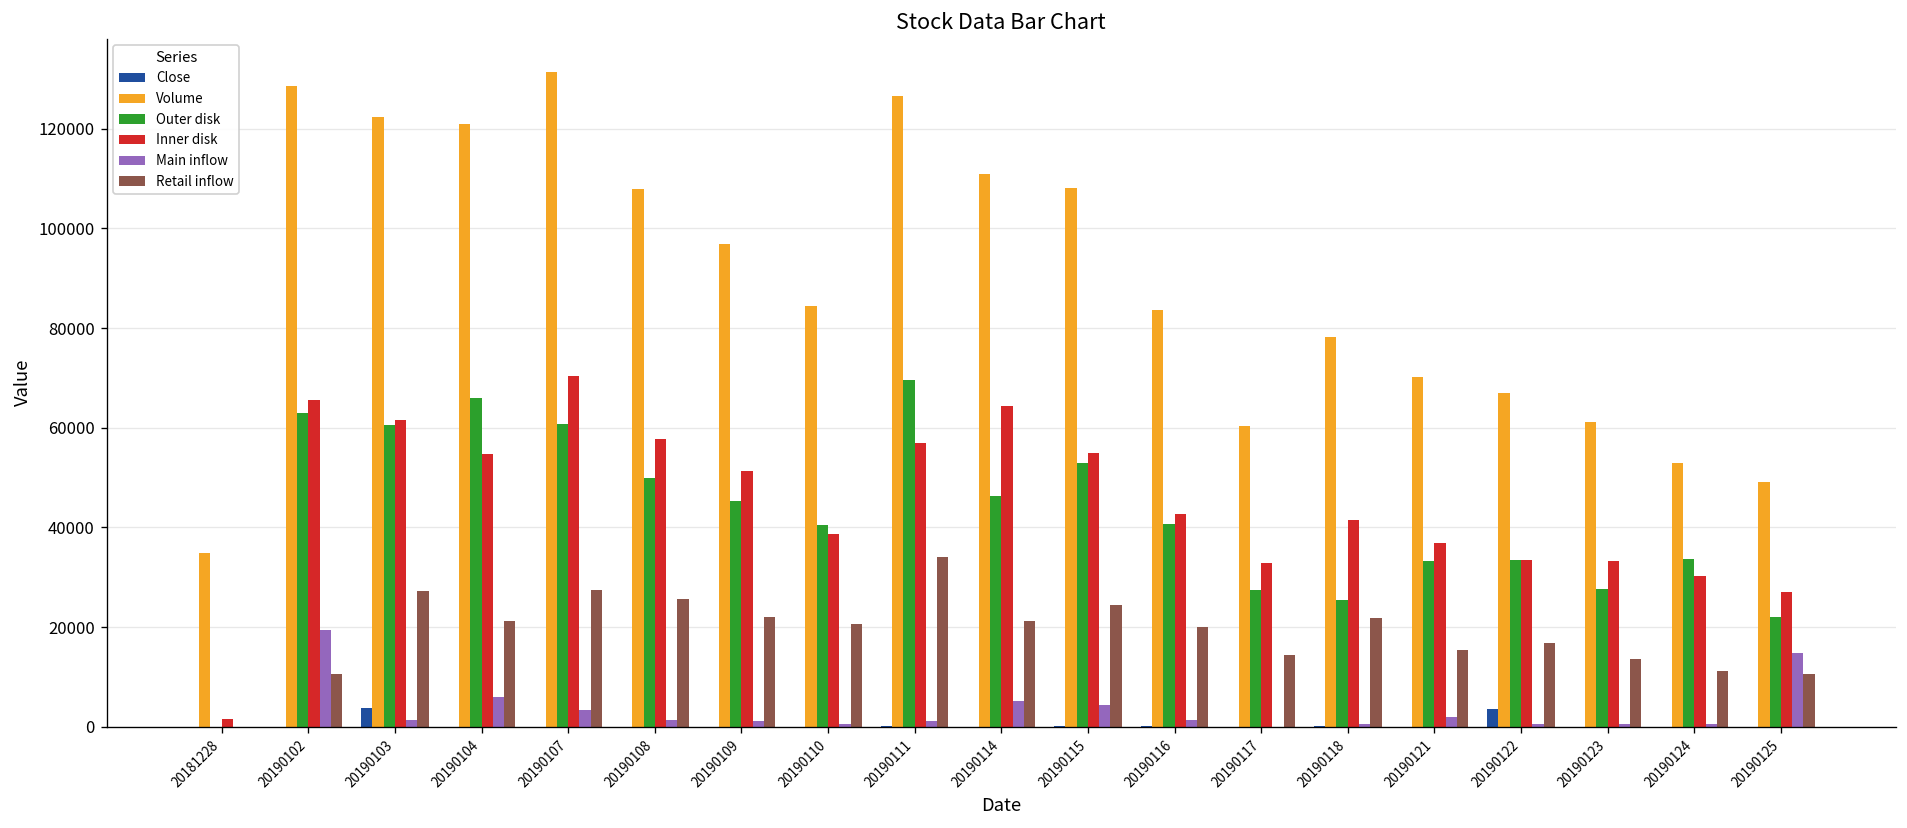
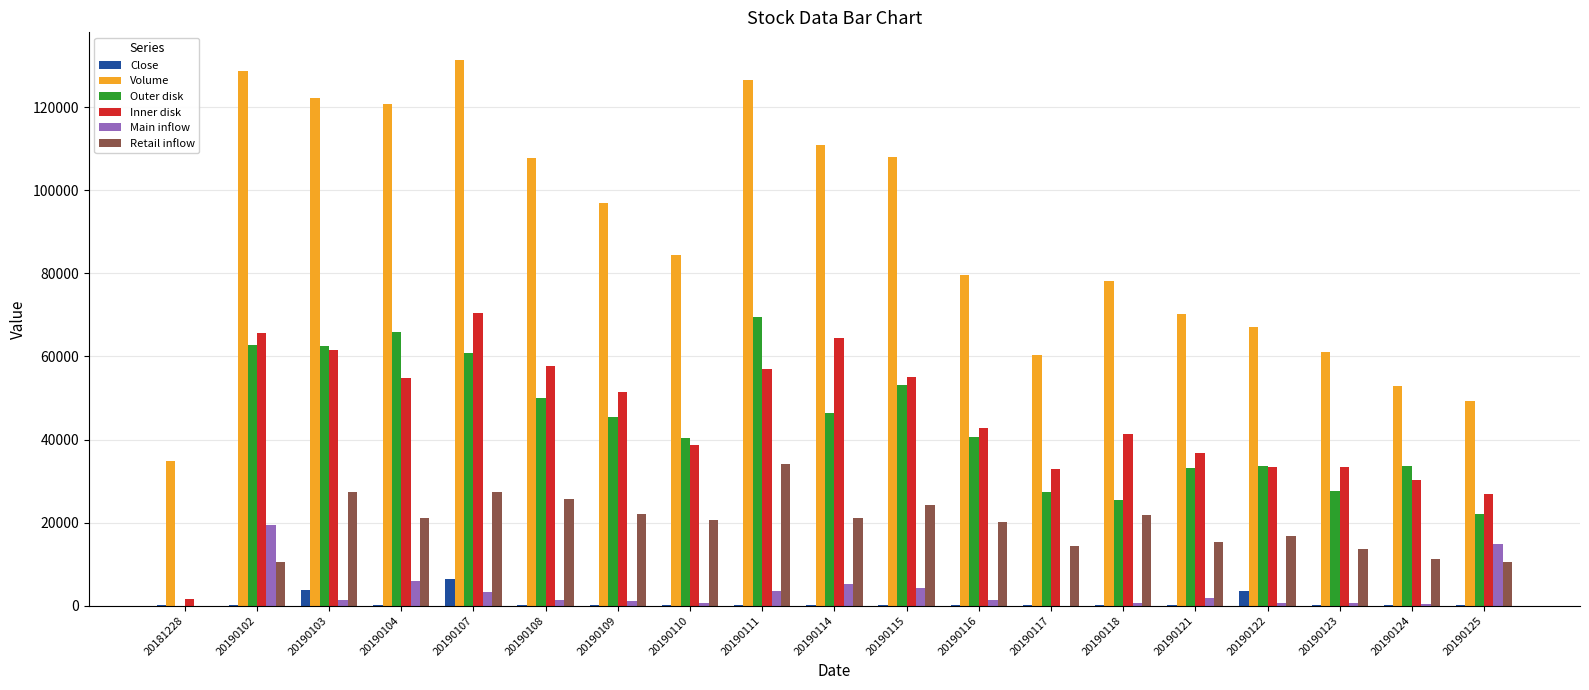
  {
    "Close": {
      "20190103": 4000,
-     "20190107": 0,
+     "20190107": 6000,
      "20190122": 4000
    },
    "Volume": {
      "20181228": 35000,
      "20190102": 129000,
      "20190103": 122000,
      "20190104": 121000,
      "20190107": 131000,
      "20190108": 108000,
      "20190109": 97000,
      "20190110": 84000,
      "20190111": 127000,
      "20190114": 111000,
      "20190115": 108000,
-     "20190116": 84000,
+     "20190116": 80000,
      "20190117": 60000,
      "20190118": 78000,
      "20190121": 70000,
      "20190122": 67000,
      "20190123": 61000,
      "20190124": 53000,
      "20190125": 49000
    },
    "Outer disk": {
      "20181228": 0,
      "20190102": 63000,
-     "20190103": 61000,
+     "20190103": 63000,
      "20190104": 66000,
      "20190107": 61000,
      "20190108": 50000,
      "20190109": 45000,
      "20190110": 40000,
      "20190111": 70000,
      "20190114": 46000,
      "20190115": 53000,
      "20190116": 41000,
      "20190117": 27000,
      "20190118": 25000,
      "20190121": 33000,
      "20190122": 34000,
      "20190123": 28000,
      "20190124": 34000,
      "20190125": 22000
    },
    "Inner disk": {
      "20181228": 2000,
      "20190102": 66000,
      "20190103": 62000,
      "20190104": 55000,
      "20190107": 70000,
      "20190108": 58000,
      "20190109": 51000,
      "20190110": 39000,
      "20190111": 57000,
      "20190114": 64000,
      "20190115": 55000,
      "20190116": 43000,
      "20190117": 33000,
      "20190118": 41000,
      "20190121": 37000,
      "20190122": 33000,
      "20190123": 33000,
      "20190124": 30000,
      "20190125": 27000
    },
    "Main inflow": {
      "20181228": 0,
      "20190102": 19000,
      "20190103": 1000,
      "20190104": 6000,
      "20190107": 3000,
      "20190108": 1000,
      "20190109": 1000,
      "20190110": 1000,
-     "20190111": 1000,
+     "20190111": 4000,
      "20190114": 5000,
      "20190115": 4000,
      "20190116": 1000,
      "20190117": 0,
      "20190121": 2000,
      "20190123": 1000,
      "20190125": 15000
    },
    "Retail inflow": {
      "20181228": 0,
      "20190102": 11000,
      "20190103": 27000,
      "20190104": 21000,
      "20190107": 27000,
      "20190108": 26000,
      "20190109": 22000,
      "20190110": 21000,
      "20190111": 34000,
      "20190114": 21000,
      "20190115": 24000,
      "20190116": 20000,
      "20190117": 14000,
      "20190118": 22000,
      "20190121": 15000,
      "20190122": 17000,
      "20190123": 14000,
      "20190124": 11000,
      "20190125": 11000
    }
  }
